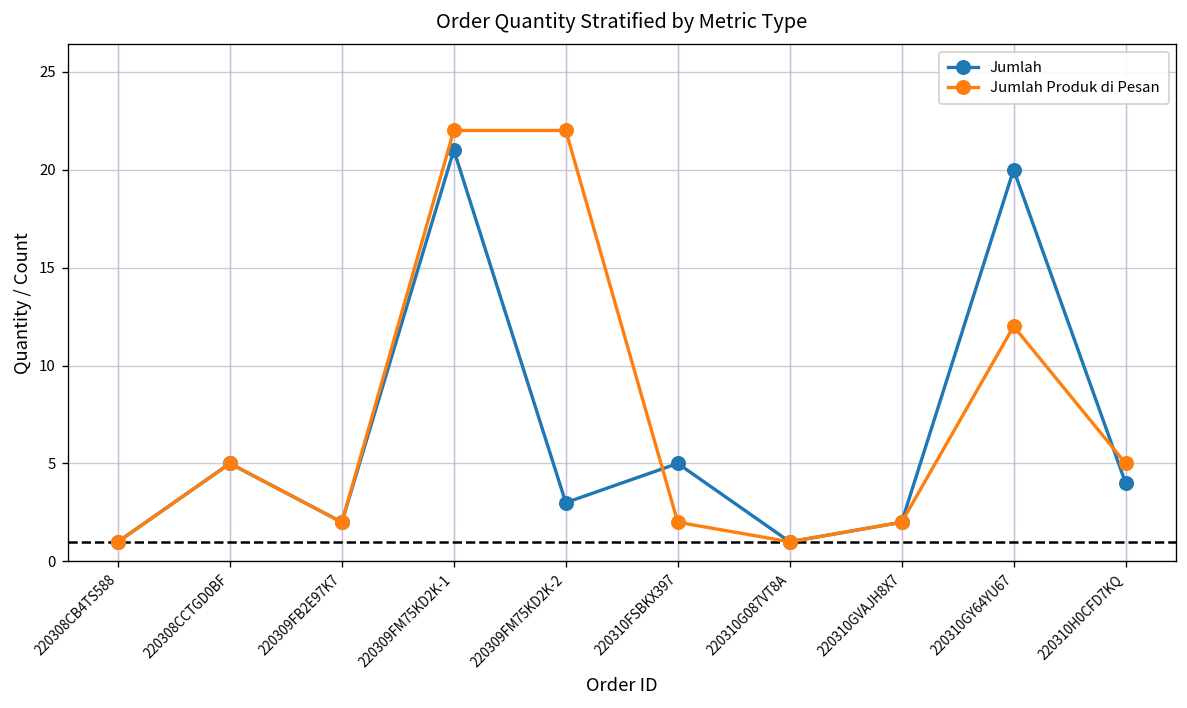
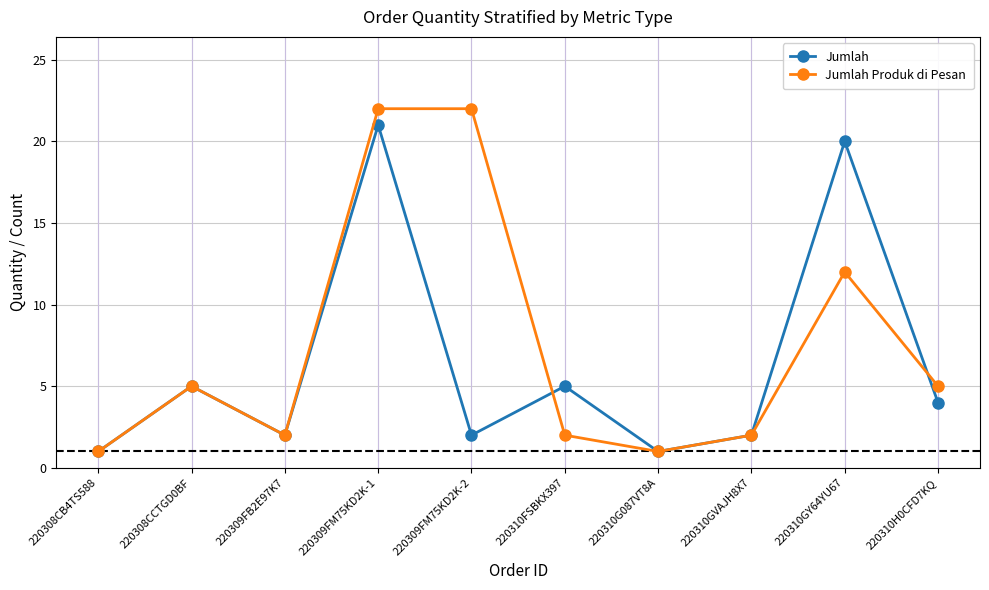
  {
    "Jumlah": {
      "220309FM75KD2K-1": 21,
-     "220309FM75KD2K-2": 3,
+     "220309FM75KD2K-2": 2,
      "220310FSBKX397": 5,
      "220310GY64YU67": 20,
      "220310H0CFD7KQ": 4
    },
    "Jumlah Produk di Pesan": {
      "220309FM75KD2K-1": 22,
      "220309FM75KD2K-2": 22,
      "220310FSBKX397": 2,
      "220310GY64YU67": 12,
      "220310H0CFD7KQ": 5
    }
  }
